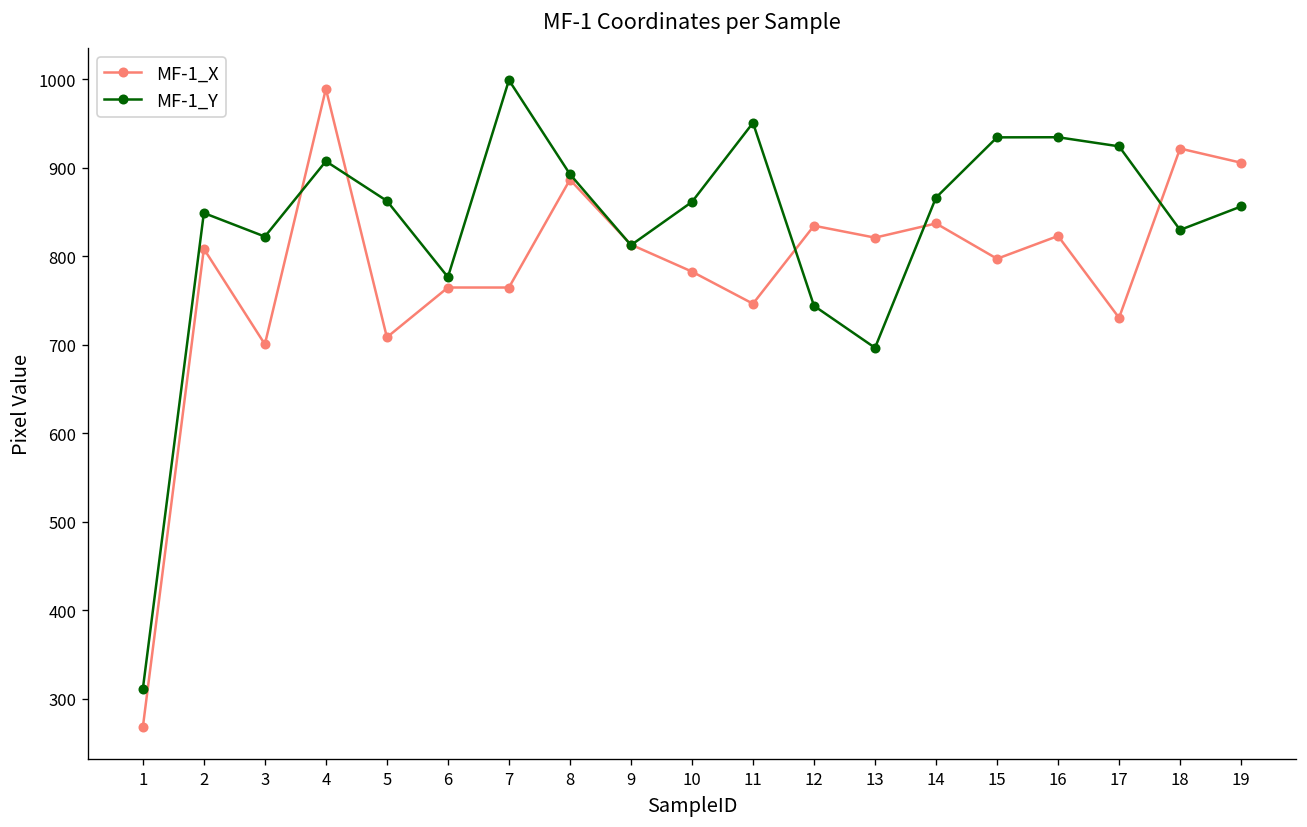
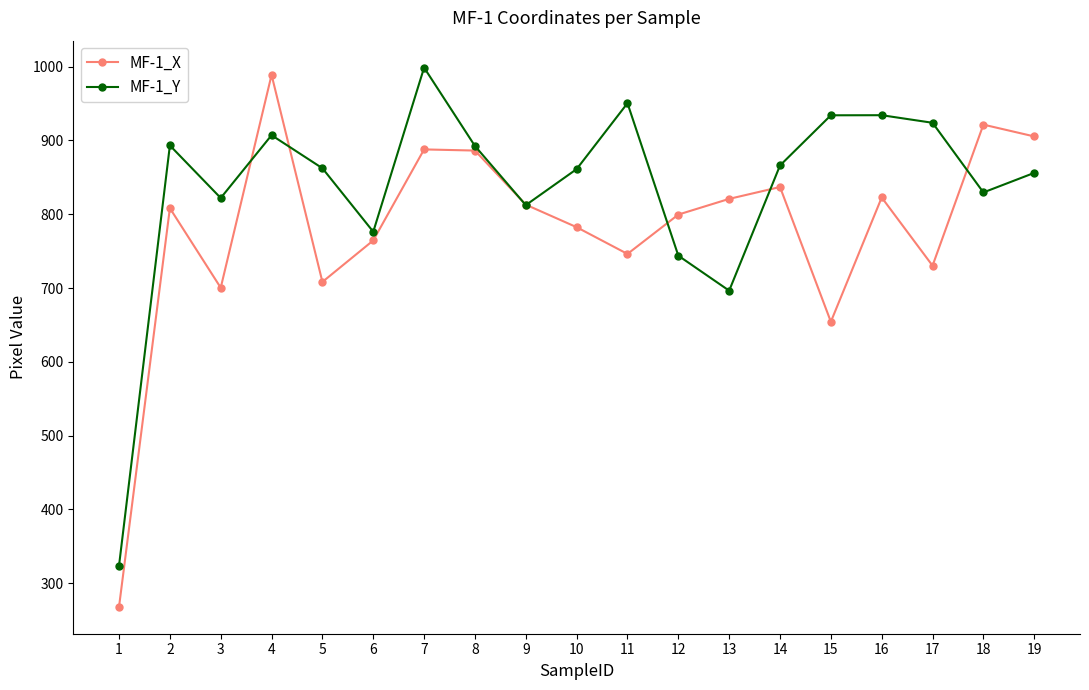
  {
    "MF-1_X": {
      "1": 270,
      "2": 810,
      "3": 700,
      "4": 990,
      "5": 710,
      "6": 760,
-     "7": 760,
+     "7": 890,
      "8": 890,
      "10": 780,
      "11": 750,
-     "12": 830,
+     "12": 800,
      "13": 820,
      "14": 840,
-     "15": 800,
+     "15": 650,
      "16": 820,
      "17": 730,
      "18": 920,
      "19": 910
    },
    "MF-1_Y": {
-     "1": 310,
-     "2": 850,
+     "1": 320,
+     "2": 890,
      "3": 820,
      "4": 910,
      "5": 860,
      "6": 780,
      "7": 1000,
      "8": 890,
      "10": 860,
      "11": 950,
      "12": 740,
      "13": 700,
      "14": 870,
      "15": 930,
      "16": 930,
      "17": 920,
      "18": 830,
      "19": 860
    }
  }
